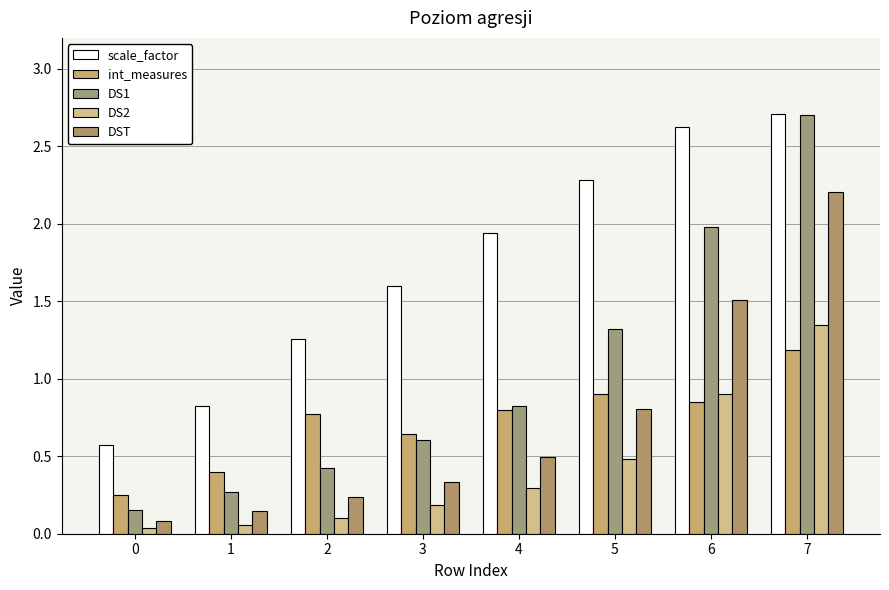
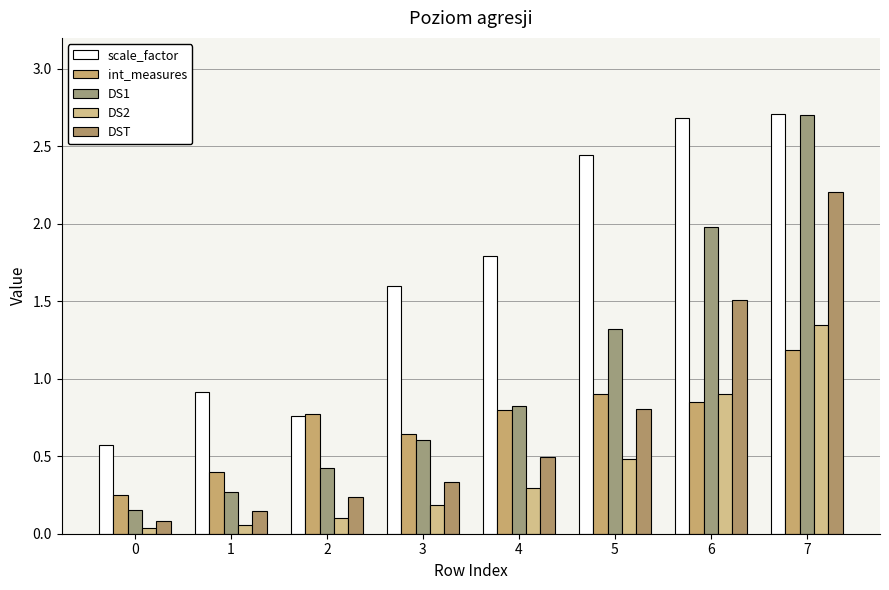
  {
    "scale_factor": {
      "0": 0.57,
-     "1": 0.82,
-     "2": 1.25,
+     "1": 0.91,
+     "2": 0.76,
      "3": 1.60,
-     "4": 1.94,
-     "5": 2.28,
-     "6": 2.62,
+     "4": 1.79,
+     "5": 2.45,
+     "6": 2.68,
      "7": 2.71
    }
  }
